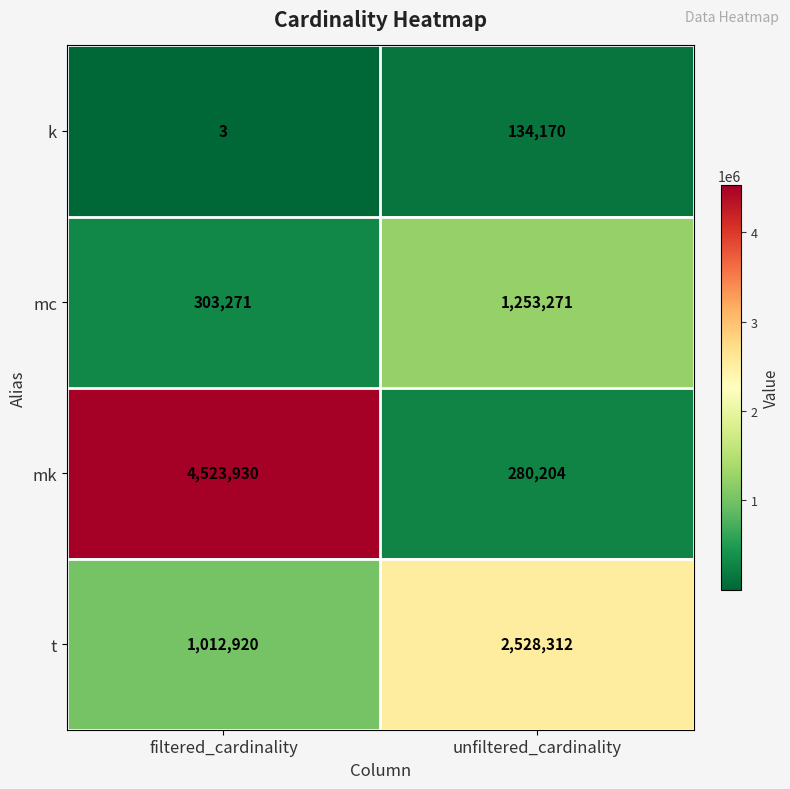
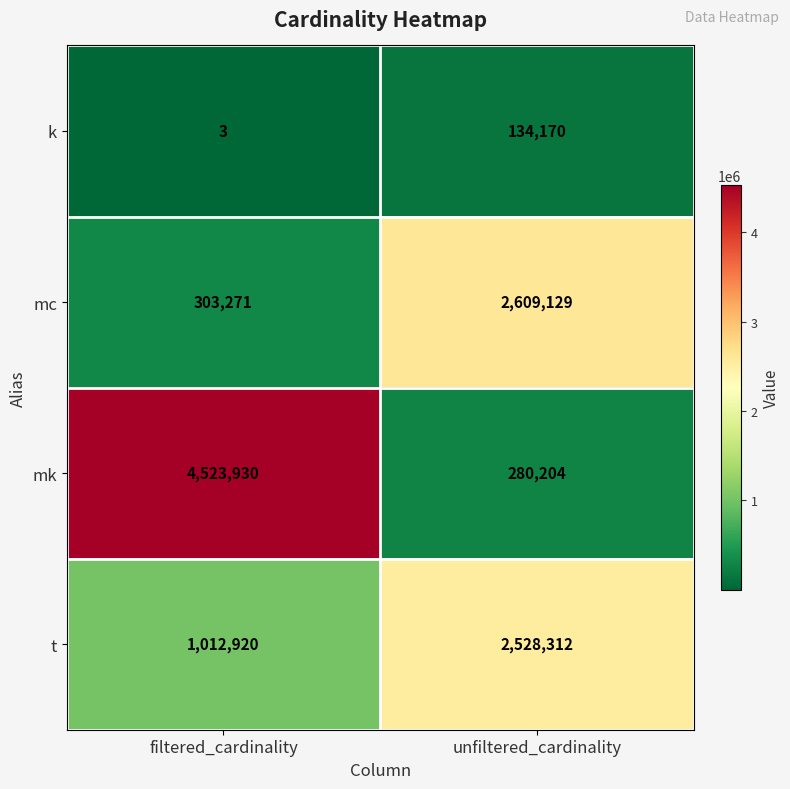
  {
    "k": {
      "filtered_cardinality": "3",
      "unfiltered_cardinality": "134,170"
    },
    "mc": {
      "filtered_cardinality": "303,271",
-     "unfiltered_cardinality": "1,253,271"
+     "unfiltered_cardinality": "2,609,129"
    },
    "mk": {
      "filtered_cardinality": "4,523,930",
      "unfiltered_cardinality": "280,204"
    },
    "t": {
      "filtered_cardinality": "1,012,920",
      "unfiltered_cardinality": "2,528,312"
    }
  }
